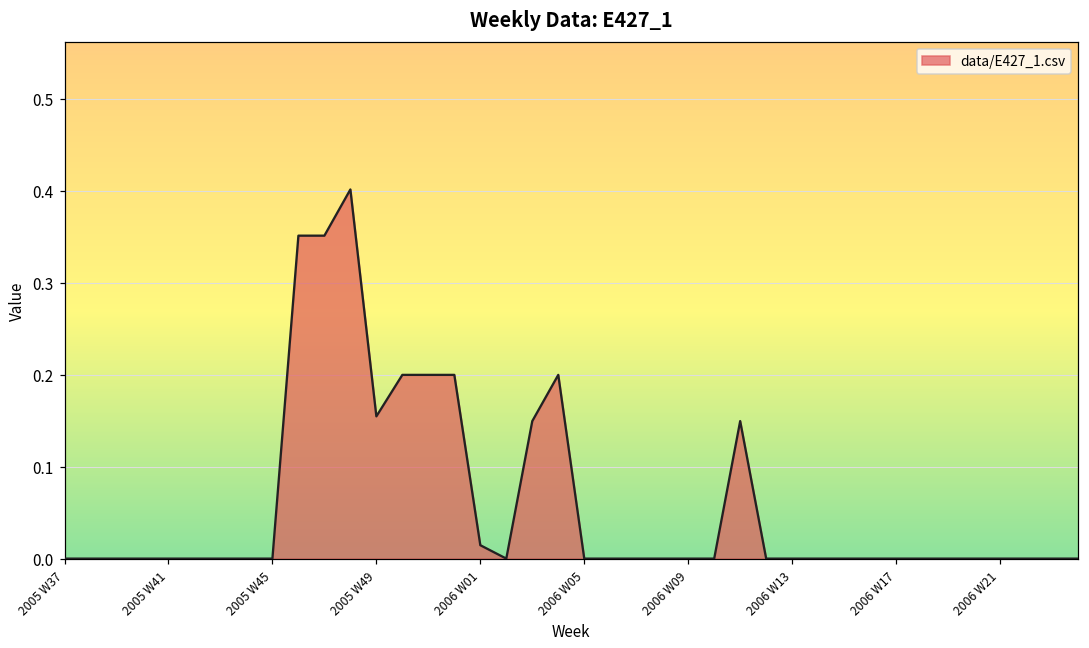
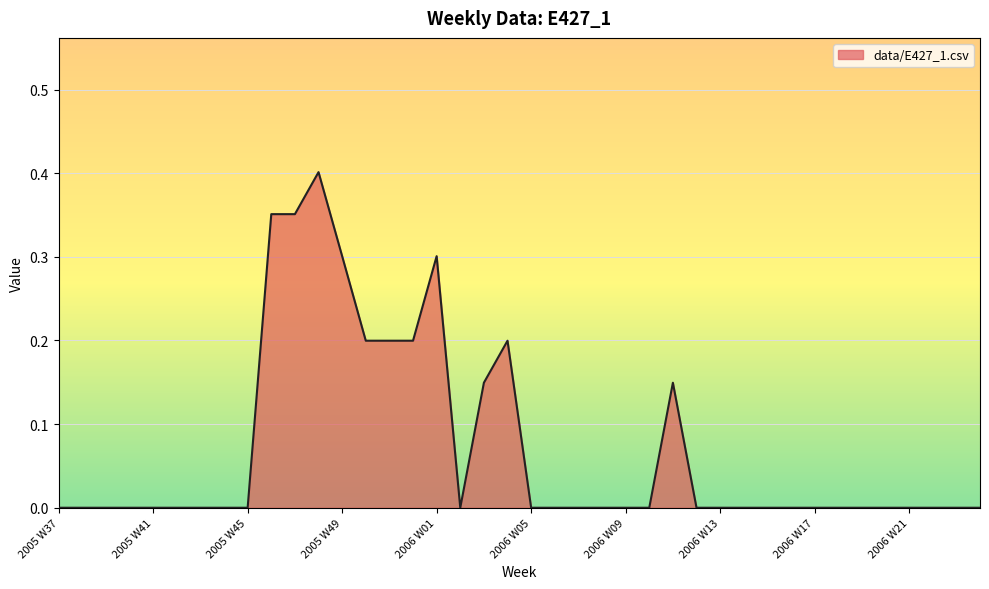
  {
    "2005 W37": 0.00,
    "2005 W41": 0.00,
    "2005 W45": 0.00,
-   "2005 W49": 0.15,
-   "2006 W01": 0.01,
+   "2005 W49": 0.30,
+   "2006 W01": 0.30,
    "2006 W05": 0.00,
    "2006 W09": 0.00,
    "2006 W13": 0.00,
    "2006 W17": 0.00,
    "2006 W21": 0.00
  }
